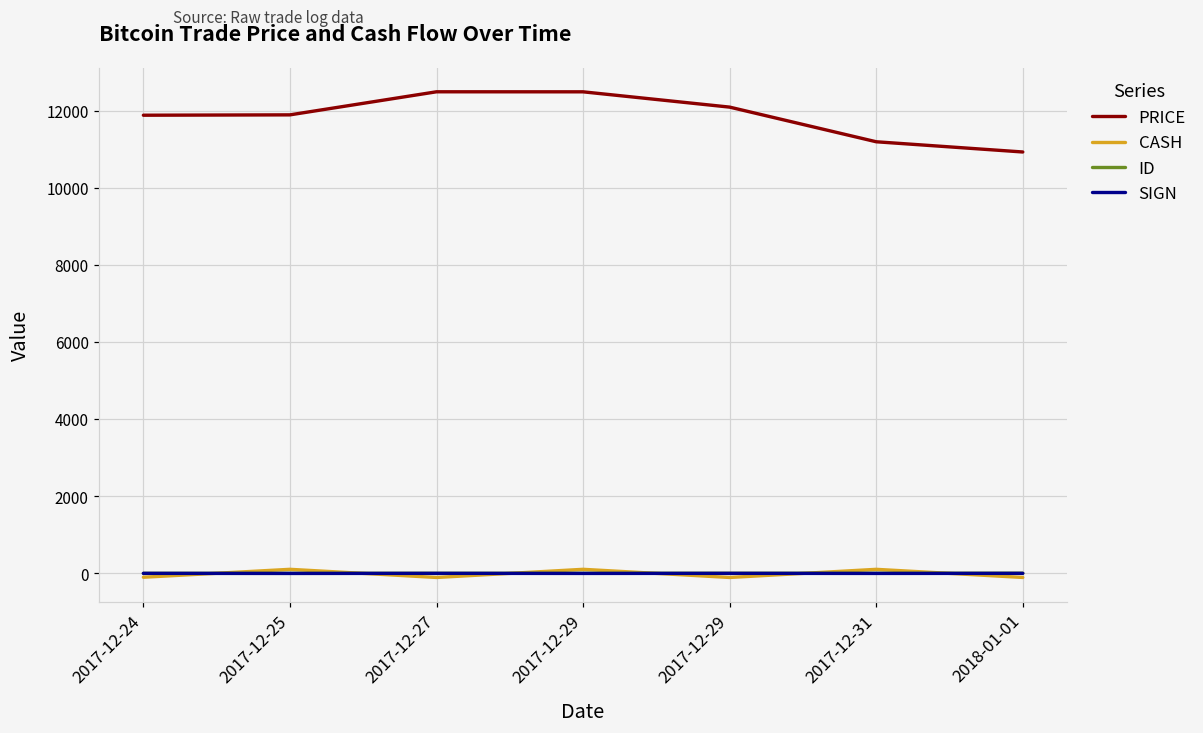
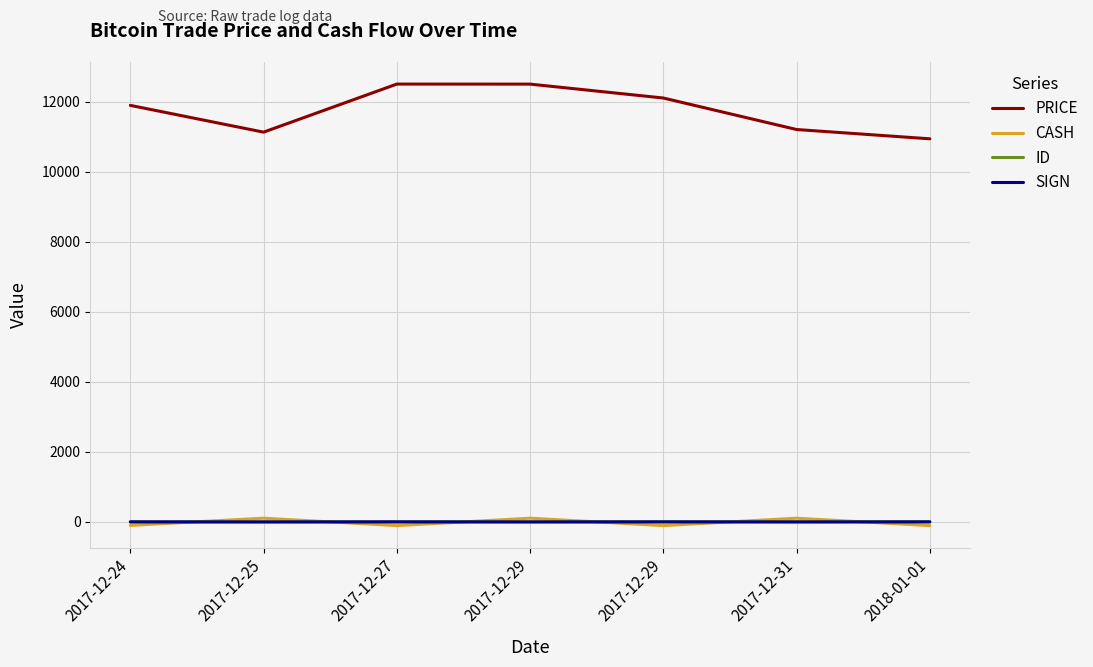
  {
    "PRICE": {
      "2017-12-24": 11900,
-     "2017-12-25": 11900,
+     "2017-12-25": 11100,
      "2017-12-27": 12500,
      "2017-12-31": 11200,
      "2018-01-01": 10900
    },
    "CASH": {
      "2017-12-24": -100,
      "2017-12-25": 100,
      "2017-12-27": -100,
      "2017-12-31": 100,
      "2018-01-01": -100
    },
    "SIGN": {
      "2017-12-24": 0,
      "2017-12-25": 0,
      "2017-12-27": 0,
      "2017-12-31": 0,
      "2018-01-01": 0
    }
  }
